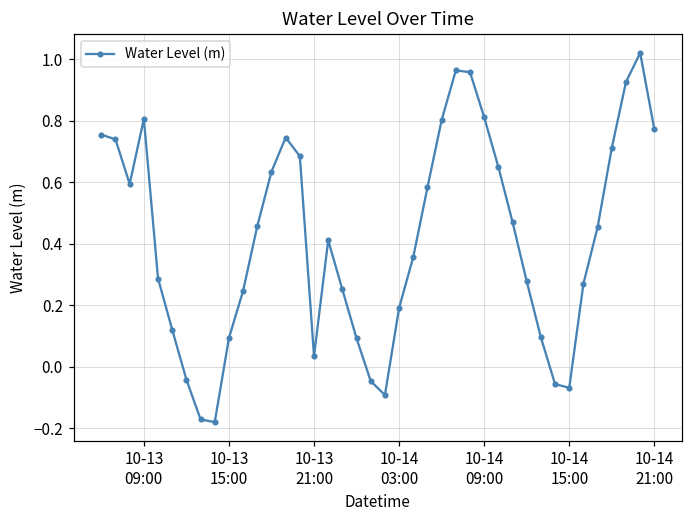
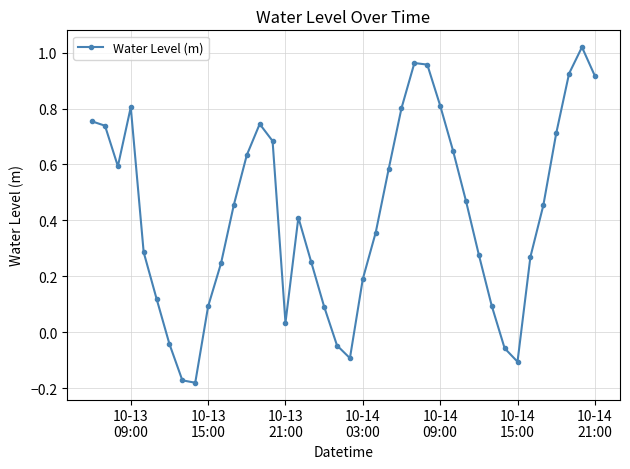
  {
    "10-13 09:00": 0.80,
    "10-13 15:00": 0.09,
    "10-13 21:00": 0.03,
    "10-14 03:00": 0.19,
    "10-14 09:00": 0.81,
-   "10-14 15:00": -0.07,
-   "10-14 21:00": 0.77
+   "10-14 15:00": -0.11,
+   "10-14 21:00": 0.92
  }
